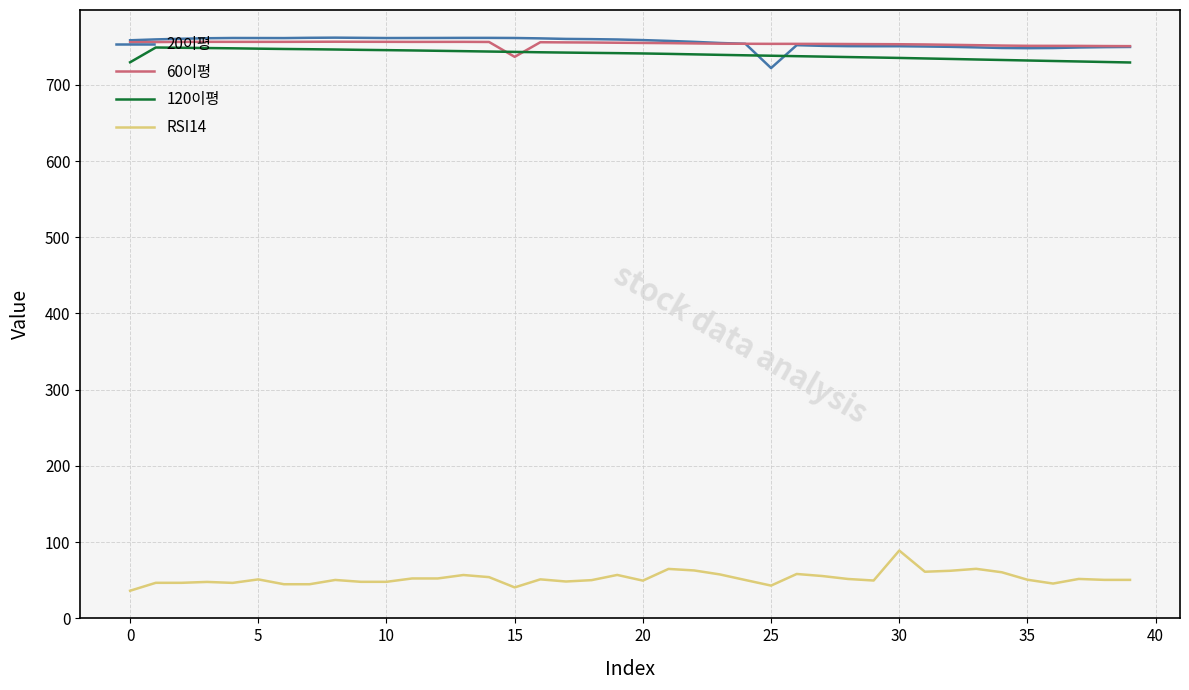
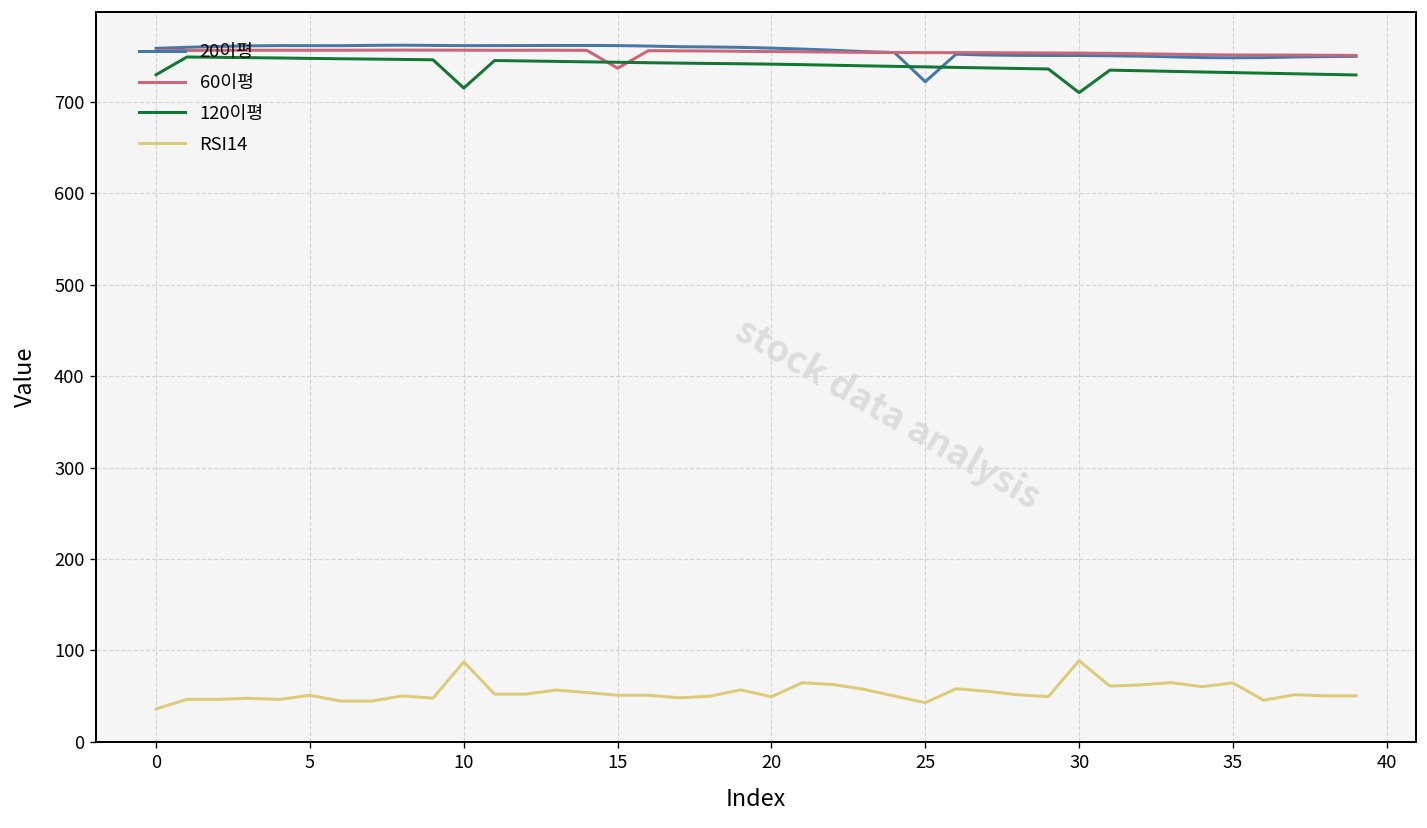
  {
    "20이평": {
      "5": 760,
      "10": 760,
      "15": 760,
      "20": 760,
      "25": 720
    },
    "60이평": {
      "5": 760,
      "10": 760,
      "15": 740,
      "20": 760,
      "25": 750
    },
    "120이평": {
      "0": 730,
      "5": 750,
-     "10": 750,
+     "10": 720,
      "15": 740,
      "20": 740,
      "25": 740,
-     "30": 740,
+     "30": 710,
      "35": 730
    },
    "RSI14": {
      "0": 40,
      "5": 50,
-     "10": 50,
-     "15": 40,
+     "10": 90,
+     "15": 50,
      "20": 50,
      "25": 40,
      "30": 90,
-     "35": 50
+     "35": 60
    }
  }
